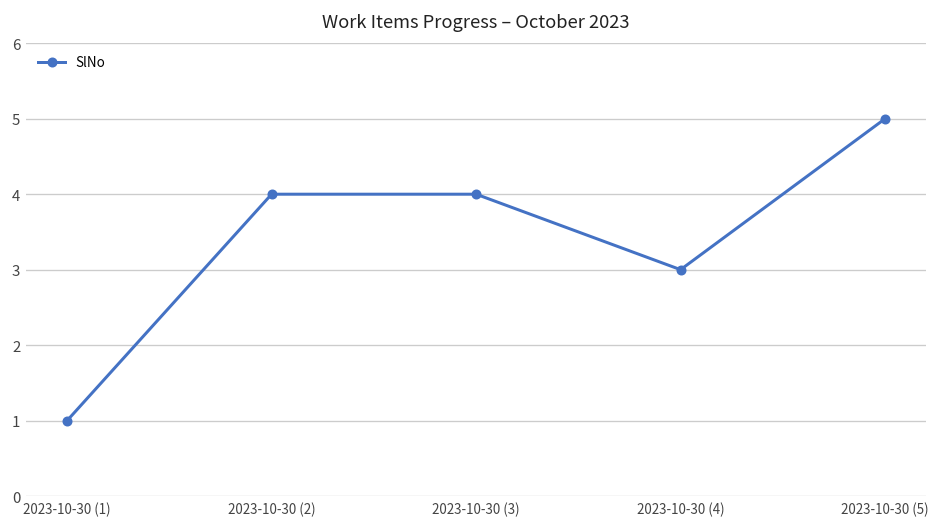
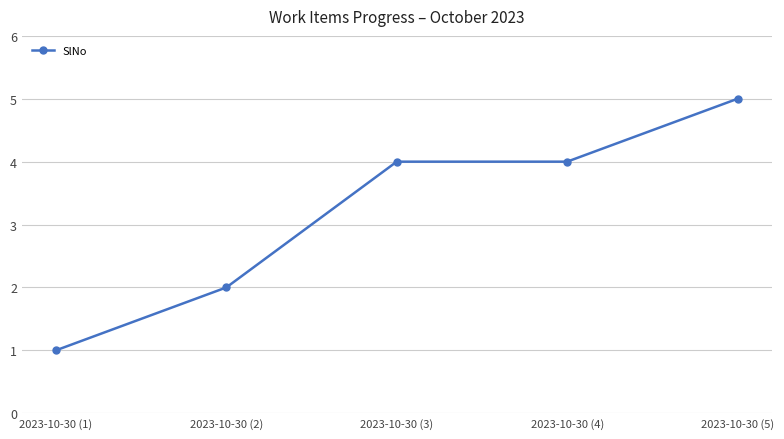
  {
    "2023-10-30 (1)": 1,
-   "2023-10-30 (2)": 4,
+   "2023-10-30 (2)": 2,
    "2023-10-30 (3)": 4,
-   "2023-10-30 (4)": 3,
+   "2023-10-30 (4)": 4,
    "2023-10-30 (5)": 5
  }
